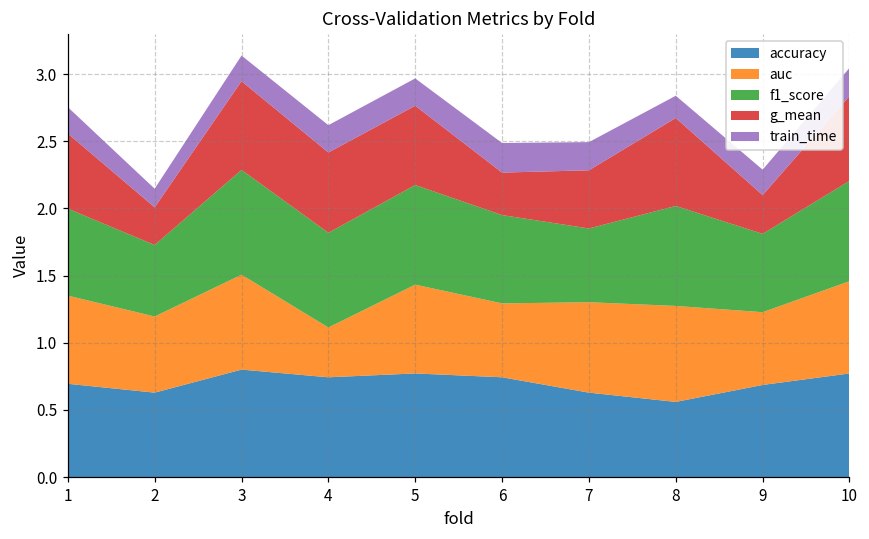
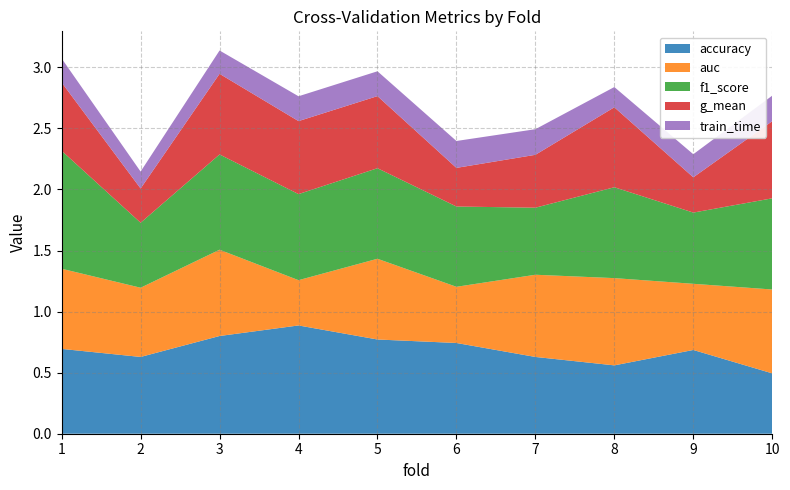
  {
    "accuracy": {
      "1": 0.69,
      "2": 0.63,
      "3": 0.80,
-     "4": 0.74,
+     "4": 0.89,
      "5": 0.77,
      "6": 0.74,
      "7": 0.63,
      "8": 0.56,
      "9": 0.69,
-     "10": 0.77
+     "10": 0.49
    },
    "auc": {
      "1": 0.66,
      "2": 0.57,
      "3": 0.71,
      "4": 0.37,
      "5": 0.66,
-     "6": 0.55,
+     "6": 0.46,
      "7": 0.67,
      "8": 0.71,
      "9": 0.54,
      "10": 0.69
    },
    "f1_score": {
-     "1": 0.65,
+     "1": 0.97,
      "2": 0.53,
      "3": 0.78,
      "4": 0.70,
      "5": 0.74,
      "6": 0.66,
      "7": 0.55,
      "8": 0.74,
      "9": 0.58,
      "10": 0.75
    },
    "g_mean": {
      "1": 0.56,
      "2": 0.28,
      "3": 0.66,
      "4": 0.60,
      "5": 0.59,
      "6": 0.32,
      "7": 0.43,
      "8": 0.65,
      "9": 0.29,
      "10": 0.63
    },
    "train_time": {
      "1": 0.20,
      "2": 0.14,
      "3": 0.19,
      "4": 0.20,
      "5": 0.20,
      "6": 0.22,
      "7": 0.21,
      "8": 0.17,
      "9": 0.19,
      "10": 0.21
    }
  }
